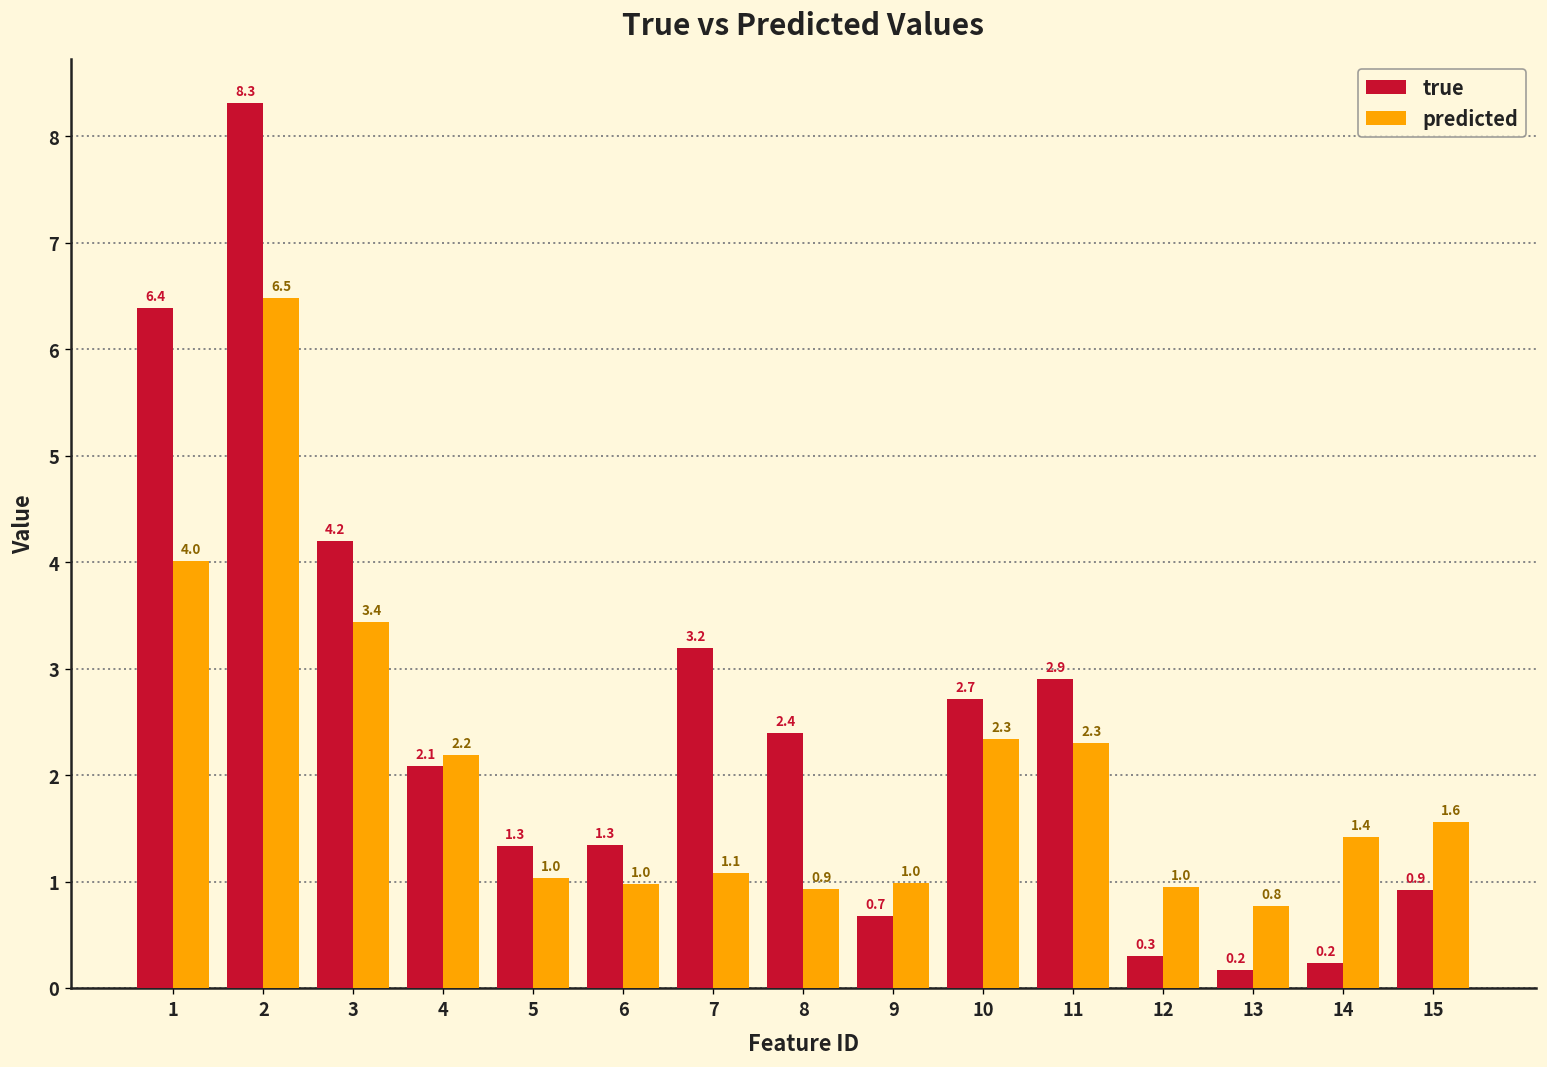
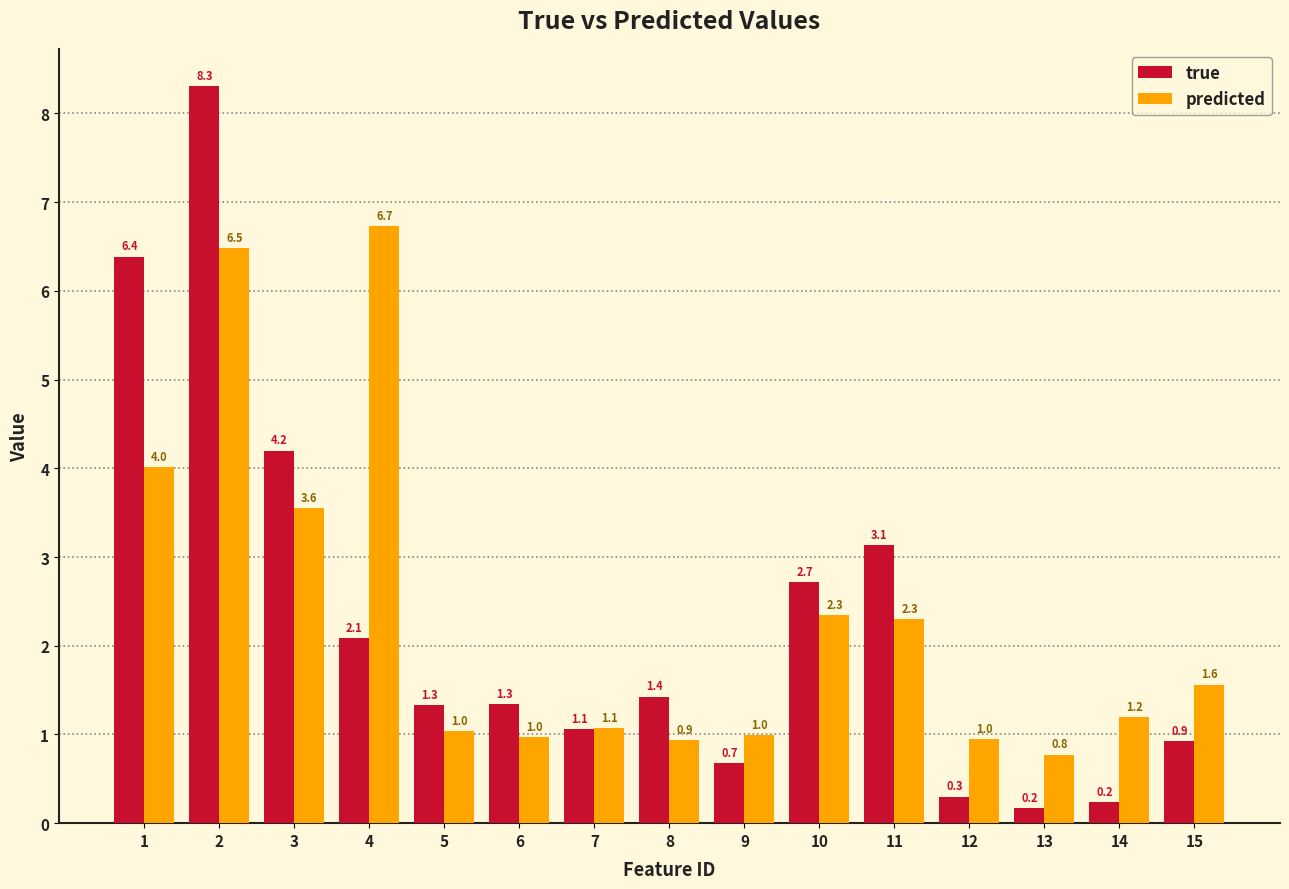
  {
    "true": {
      "1": 6.4,
      "2": 8.3,
      "3": 4.2,
      "4": 2.1,
      "5": 1.3,
      "6": 1.3,
-     "7": 3.2,
-     "8": 2.4,
+     "7": 1.1,
+     "8": 1.4,
      "9": 0.7,
      "10": 2.7,
-     "11": 2.9,
+     "11": 3.1,
      "12": 0.3,
      "13": 0.2,
      "14": 0.2,
      "15": 0.9
    },
    "predicted": {
      "1": 4.0,
      "2": 6.5,
-     "3": 3.4,
-     "4": 2.2,
+     "3": 3.6,
+     "4": 6.7,
      "5": 1.0,
      "6": 1.0,
      "7": 1.1,
      "8": 0.9,
      "9": 1.0,
      "10": 2.3,
      "11": 2.3,
      "12": 1.0,
      "13": 0.8,
-     "14": 1.4,
+     "14": 1.2,
      "15": 1.6
    }
  }
